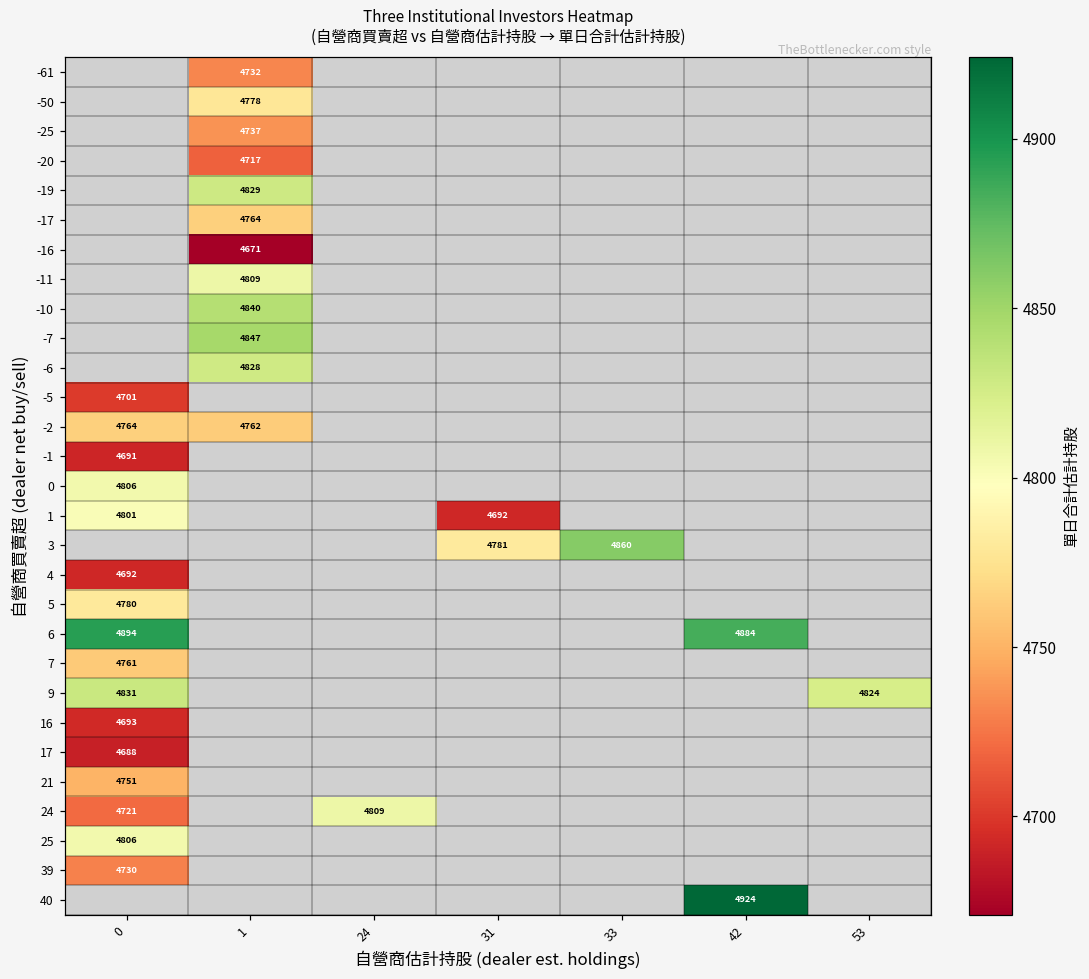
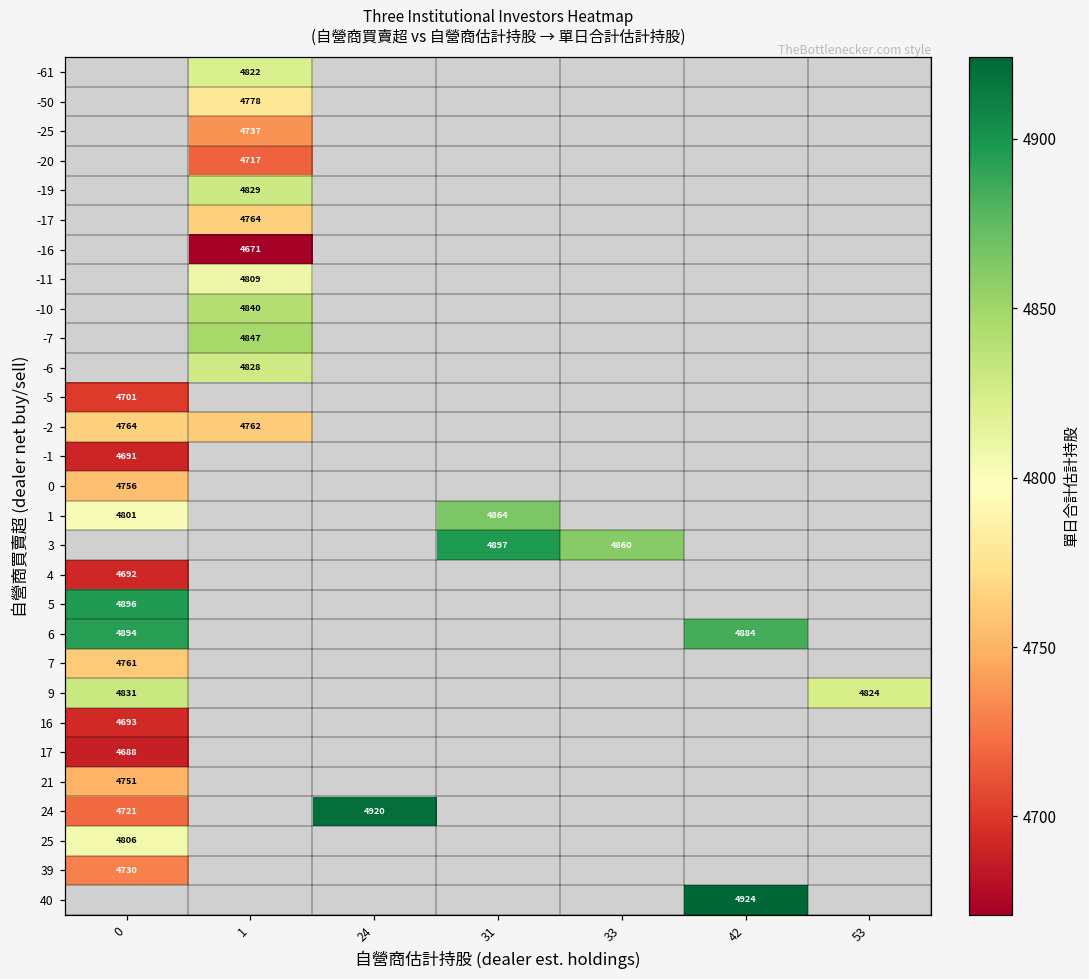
  {
    "-61": {
-     "1": 4732
+     "1": 4822
    },
    "-50": {
      "1": 4778
    },
    "-25": {
      "1": 4737
    },
    "-20": {
      "1": 4717
    },
    "-19": {
      "1": 4829
    },
    "-17": {
      "1": 4764
    },
    "-16": {
      "1": 4671
    },
    "-11": {
      "1": 4809
    },
    "-10": {
      "1": 4840
    },
    "-7": {
      "1": 4847
    },
    "-6": {
      "1": 4828
    },
    "-5": {
      "0": 4701
    },
    "-2": {
      "0": 4764,
      "1": 4762
    },
    "-1": {
      "0": 4691
    },
    "0": {
-     "0": 4806
+     "0": 4756
    },
    "1": {
      "0": 4801,
-     "31": 4692
+     "31": 4864
    },
    "3": {
-     "31": 4781,
+     "31": 4897,
      "33": 4860
    },
    "4": {
      "0": 4692
    },
    "5": {
-     "0": 4780
+     "0": 4896
    },
    "6": {
      "0": 4894,
      "42": 4884
    },
    "7": {
      "0": 4761
    },
    "9": {
      "0": 4831,
      "53": 4824
    },
    "16": {
      "0": 4693
    },
    "17": {
      "0": 4688
    },
    "21": {
      "0": 4751
    },
    "24": {
      "0": 4721,
-     "24": 4809
+     "24": 4920
    },
    "25": {
      "0": 4806
    },
    "39": {
      "0": 4730
    },
    "40": {
      "42": 4924
    }
  }
